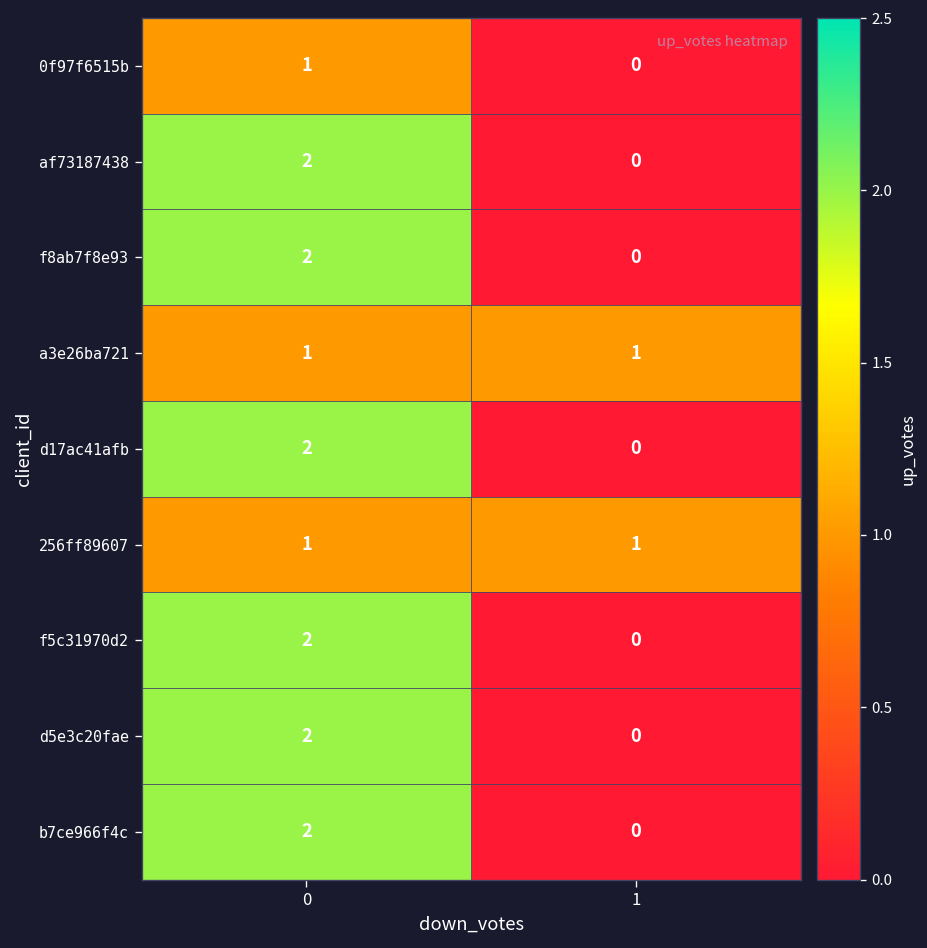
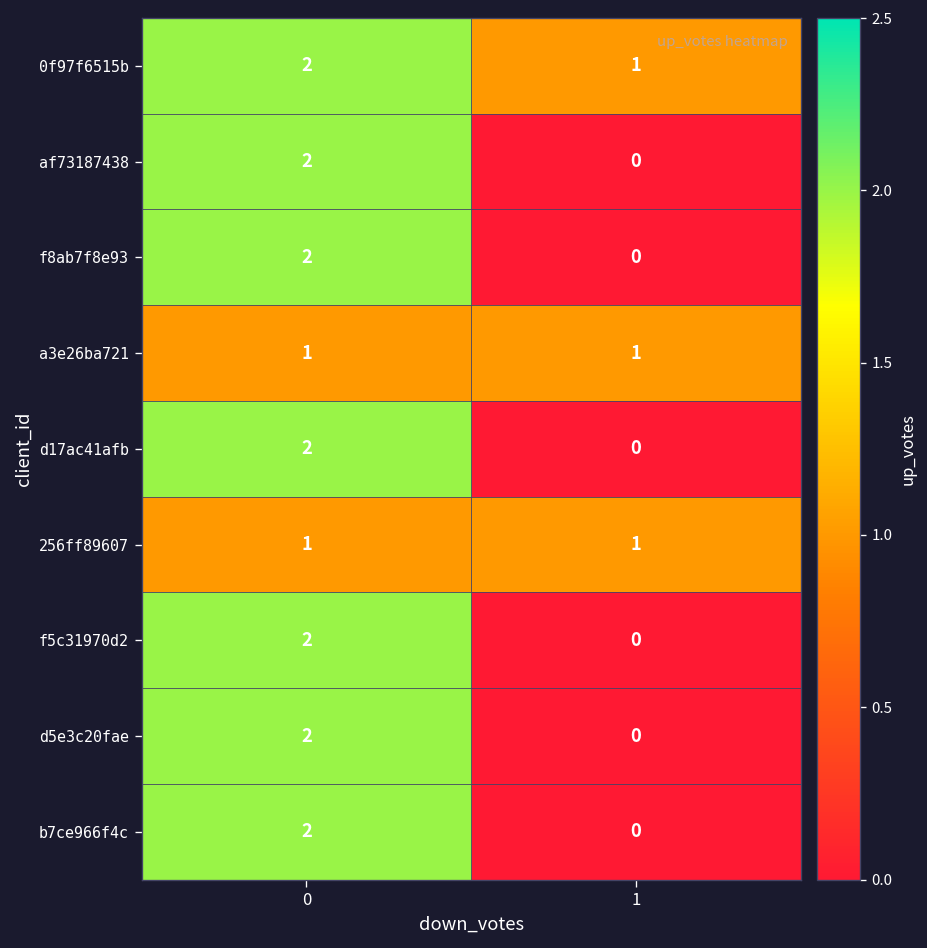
  {
    "0f97f6515b": {
-     "0": 1,
-     "1": 0
+     "0": 2,
+     "1": 1
    },
    "af73187438": {
      "0": 2,
      "1": 0
    },
    "f8ab7f8e93": {
      "0": 2,
      "1": 0
    },
    "a3e26ba721": {
      "0": 1,
      "1": 1
    },
    "d17ac41afb": {
      "0": 2,
      "1": 0
    },
    "256ff89607": {
      "0": 1,
      "1": 1
    },
    "f5c31970d2": {
      "0": 2,
      "1": 0
    },
    "d5e3c20fae": {
      "0": 2,
      "1": 0
    },
    "b7ce966f4c": {
      "0": 2,
      "1": 0
    }
  }
